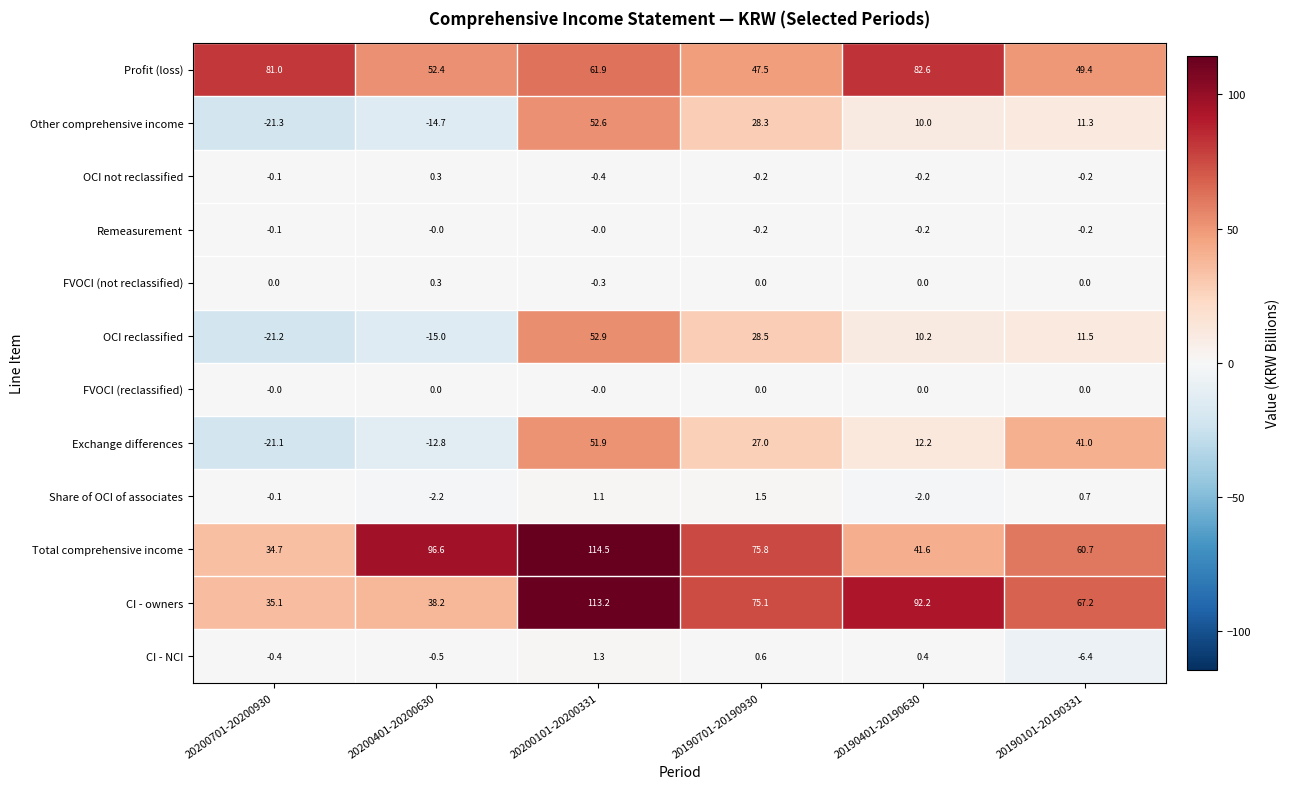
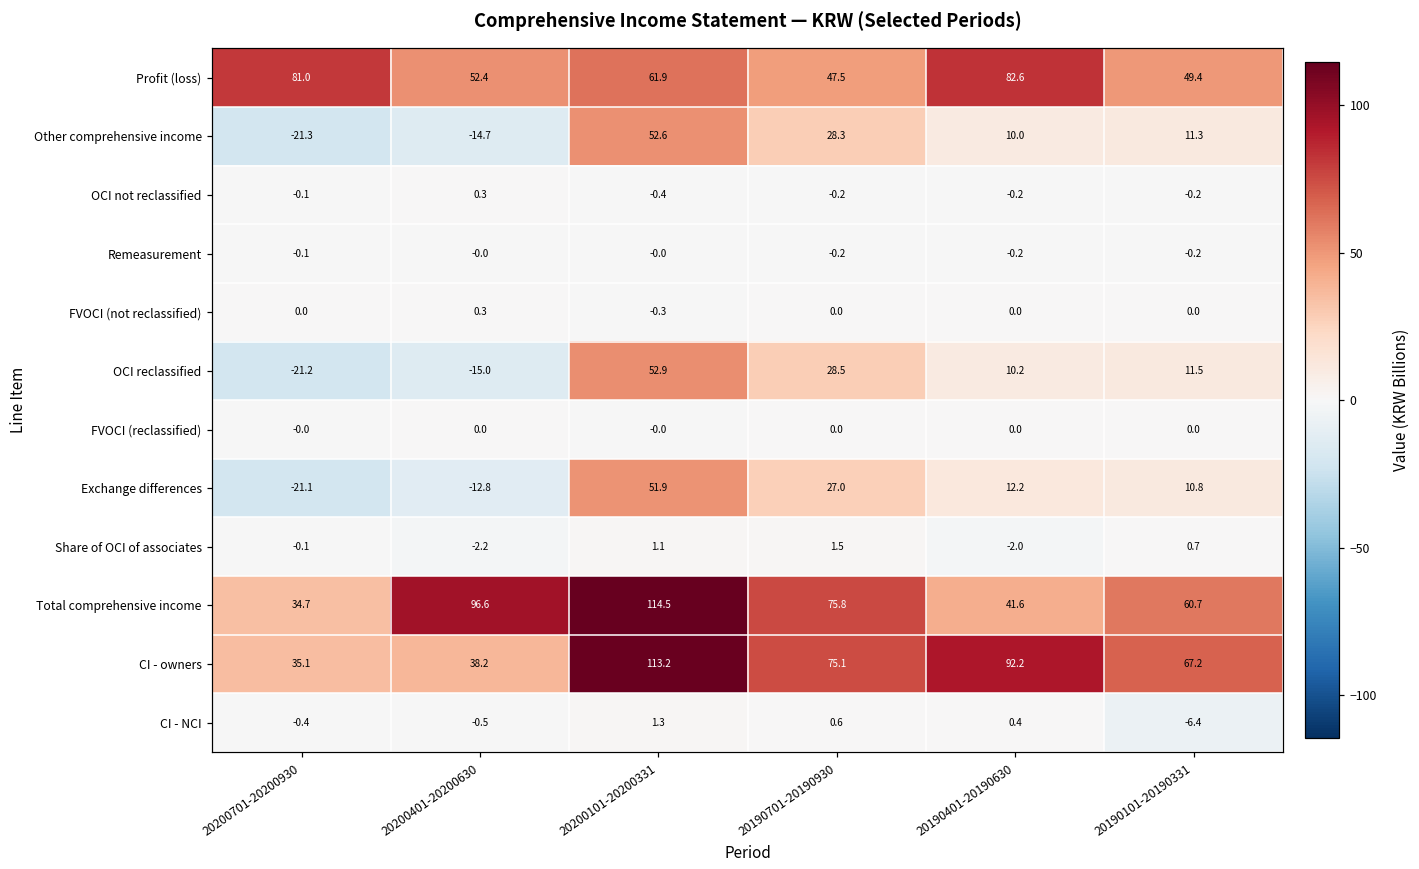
  {
    "Profit (loss)": {
      "20200701-20200930": 81.0,
      "20200401-20200630": 52.4,
      "20200101-20200331": 61.9,
      "20190701-20190930": 47.5,
      "20190401-20190630": 82.6,
      "20190101-20190331": 49.4
    },
    "Other comprehensive income": {
      "20200701-20200930": -21.3,
      "20200401-20200630": -14.7,
      "20200101-20200331": 52.6,
      "20190701-20190930": 28.3,
      "20190401-20190630": 10.0,
      "20190101-20190331": 11.3
    },
    "OCI not reclassified": {
      "20200701-20200930": -0.1,
      "20200401-20200630": 0.3,
      "20200101-20200331": -0.4,
      "20190701-20190930": -0.2,
      "20190401-20190630": -0.2,
      "20190101-20190331": -0.2
    },
    "Remeasurement": {
      "20200701-20200930": -0.1,
      "20200401-20200630": -0.0,
      "20200101-20200331": -0.0,
      "20190701-20190930": -0.2,
      "20190401-20190630": -0.2,
      "20190101-20190331": -0.2
    },
    "FVOCI (not reclassified)": {
      "20200701-20200930": 0.0,
      "20200401-20200630": 0.3,
      "20200101-20200331": -0.3,
      "20190701-20190930": 0.0,
      "20190401-20190630": 0.0,
      "20190101-20190331": 0.0
    },
    "OCI reclassified": {
      "20200701-20200930": -21.2,
      "20200401-20200630": -15.0,
      "20200101-20200331": 52.9,
      "20190701-20190930": 28.5,
      "20190401-20190630": 10.2,
      "20190101-20190331": 11.5
    },
    "FVOCI (reclassified)": {
      "20200701-20200930": -0.0,
      "20200401-20200630": 0.0,
      "20200101-20200331": -0.0,
      "20190701-20190930": 0.0,
      "20190401-20190630": 0.0,
      "20190101-20190331": 0.0
    },
    "Exchange differences": {
      "20200701-20200930": -21.1,
      "20200401-20200630": -12.8,
      "20200101-20200331": 51.9,
      "20190701-20190930": 27.0,
      "20190401-20190630": 12.2,
-     "20190101-20190331": 41.0
+     "20190101-20190331": 10.8
    },
    "Share of OCI of associates": {
      "20200701-20200930": -0.1,
      "20200401-20200630": -2.2,
      "20200101-20200331": 1.1,
      "20190701-20190930": 1.5,
      "20190401-20190630": -2.0,
      "20190101-20190331": 0.7
    },
    "Total comprehensive income": {
      "20200701-20200930": 34.7,
      "20200401-20200630": 96.6,
      "20200101-20200331": 114.5,
      "20190701-20190930": 75.8,
      "20190401-20190630": 41.6,
      "20190101-20190331": 60.7
    },
    "CI - owners": {
      "20200701-20200930": 35.1,
      "20200401-20200630": 38.2,
      "20200101-20200331": 113.2,
      "20190701-20190930": 75.1,
      "20190401-20190630": 92.2,
      "20190101-20190331": 67.2
    },
    "CI - NCI": {
      "20200701-20200930": -0.4,
      "20200401-20200630": -0.5,
      "20200101-20200331": 1.3,
      "20190701-20190930": 0.6,
      "20190401-20190630": 0.4,
      "20190101-20190331": -6.4
    }
  }
